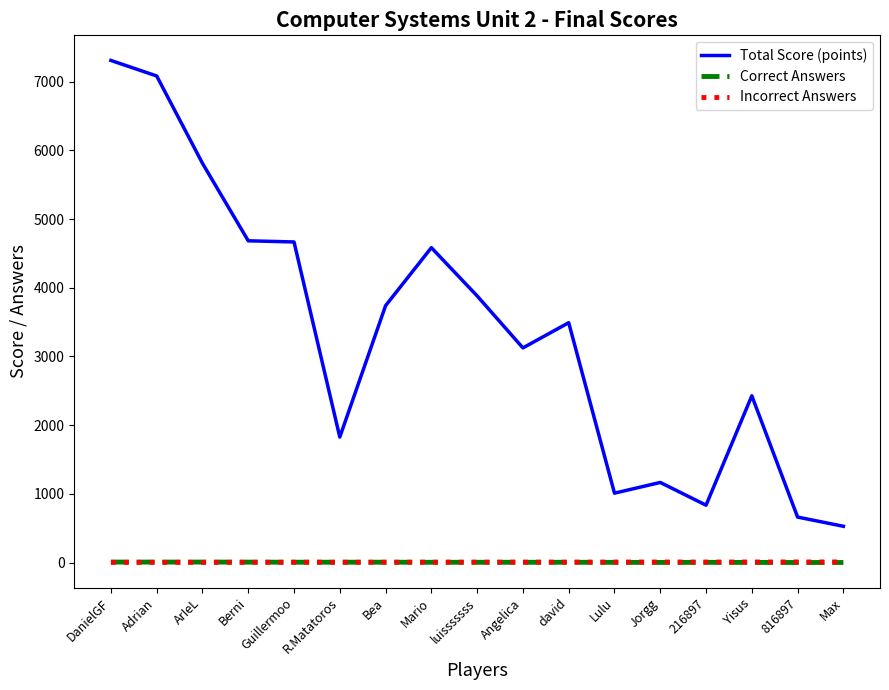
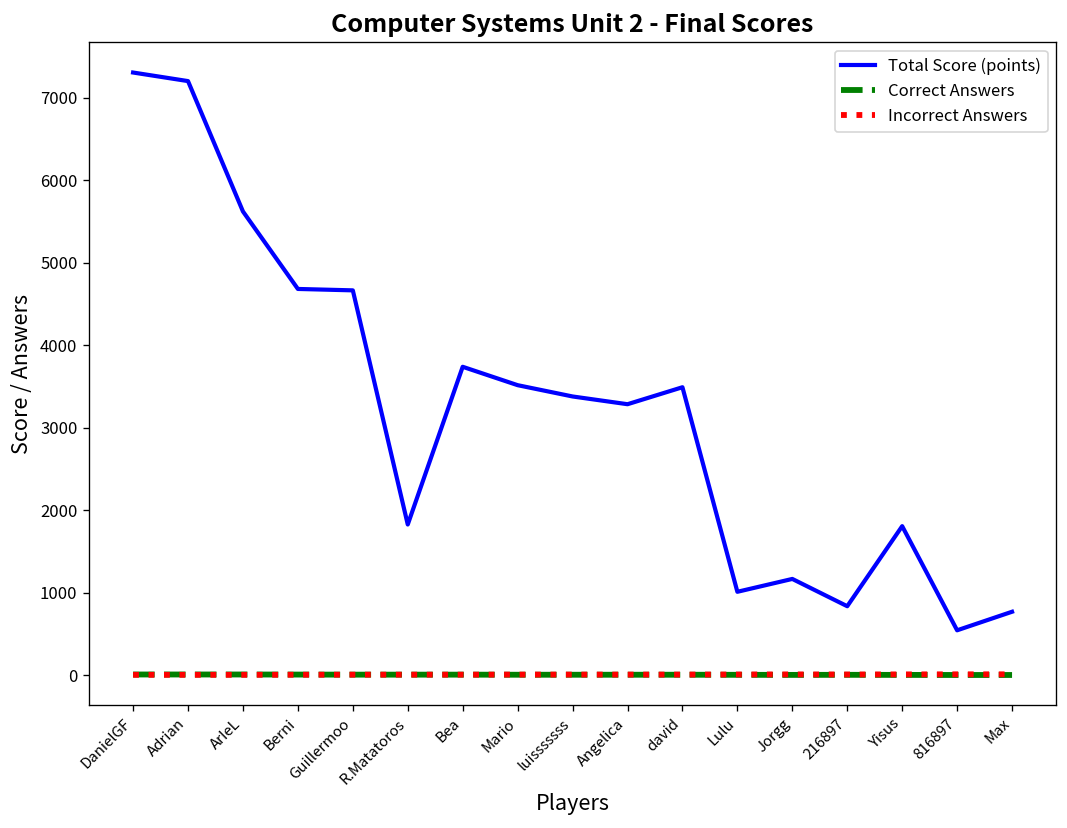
  {
    "Total Score (points)": {
      "DanielGF": 7300,
-     "Adrian": 7100,
-     "ArIeL": 5800,
+     "Adrian": 7200,
+     "ArIeL": 5600,
      "Berni": 4700,
      "Guillermoo": 4700,
      "R.Matatoros": 1800,
      "Bea": 3700,
-     "Mario": 4600,
-     "luisssssss": 3900,
-     "Angelica": 3100,
+     "Mario": 3500,
+     "luisssssss": 3400,
+     "Angelica": 3300,
      "david": 3500,
      "Lulu": 1000,
      "Jorgg": 1200,
      "216897": 800,
-     "Yisus": 2400,
-     "816897": 700,
-     "Max": 500
+     "Yisus": 1800,
+     "816897": 500,
+     "Max": 800
    },
    "Incorrect Answers": {
      "DanielGF": 0,
      "Adrian": 0,
      "ArIeL": 0,
      "Berni": 0,
      "Guillermoo": 0,
      "R.Matatoros": 0,
      "Bea": 0,
      "Mario": 0,
      "luisssssss": 0,
      "Angelica": 0,
      "david": 0,
      "Lulu": 0,
      "Jorgg": 0,
      "216897": 0,
      "Yisus": 0,
      "816897": 0,
      "Max": 0
    }
  }
